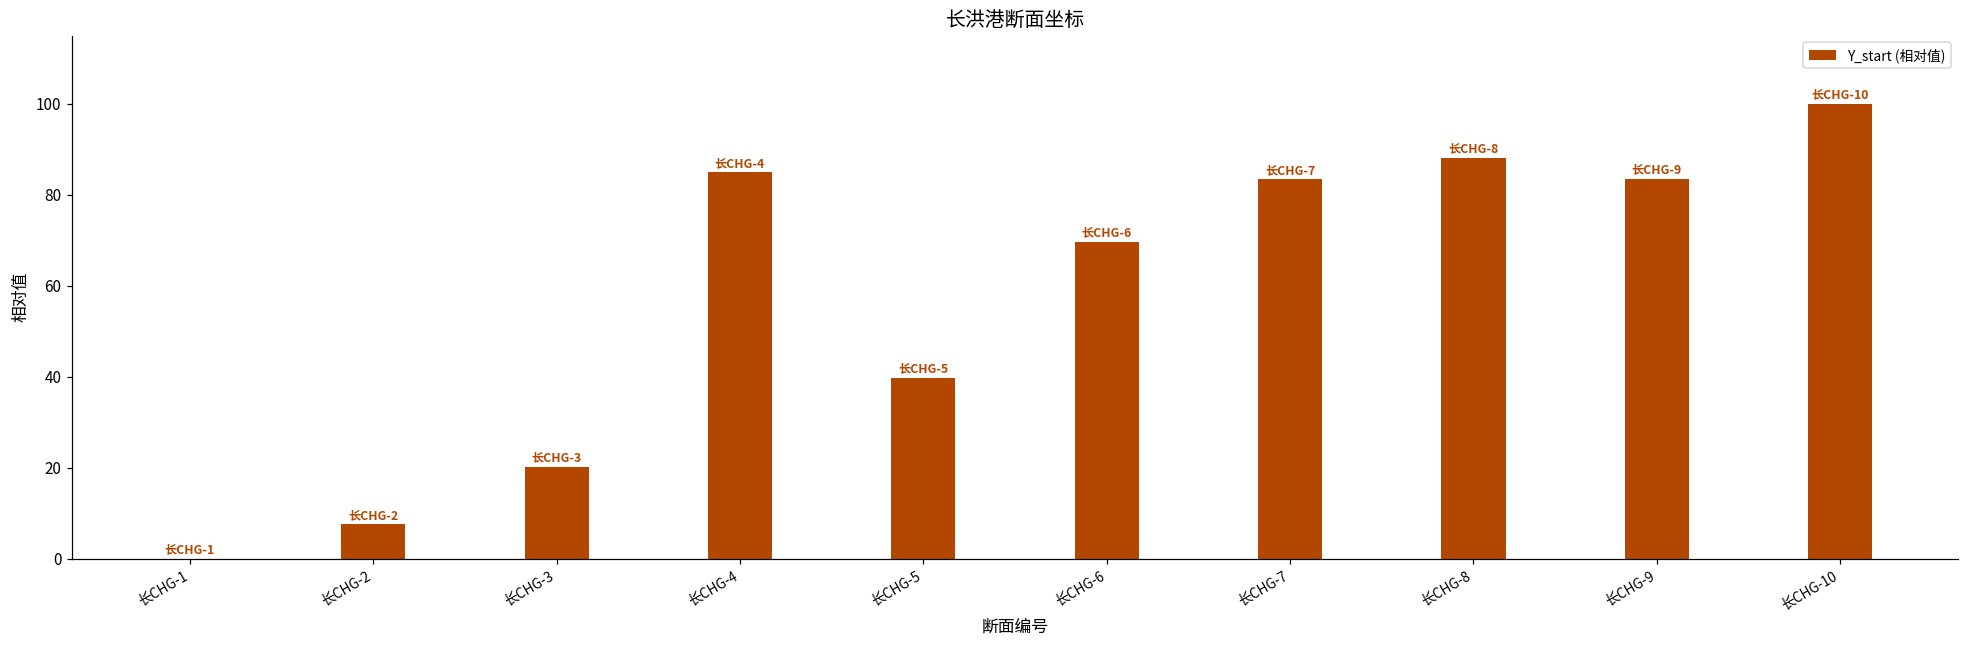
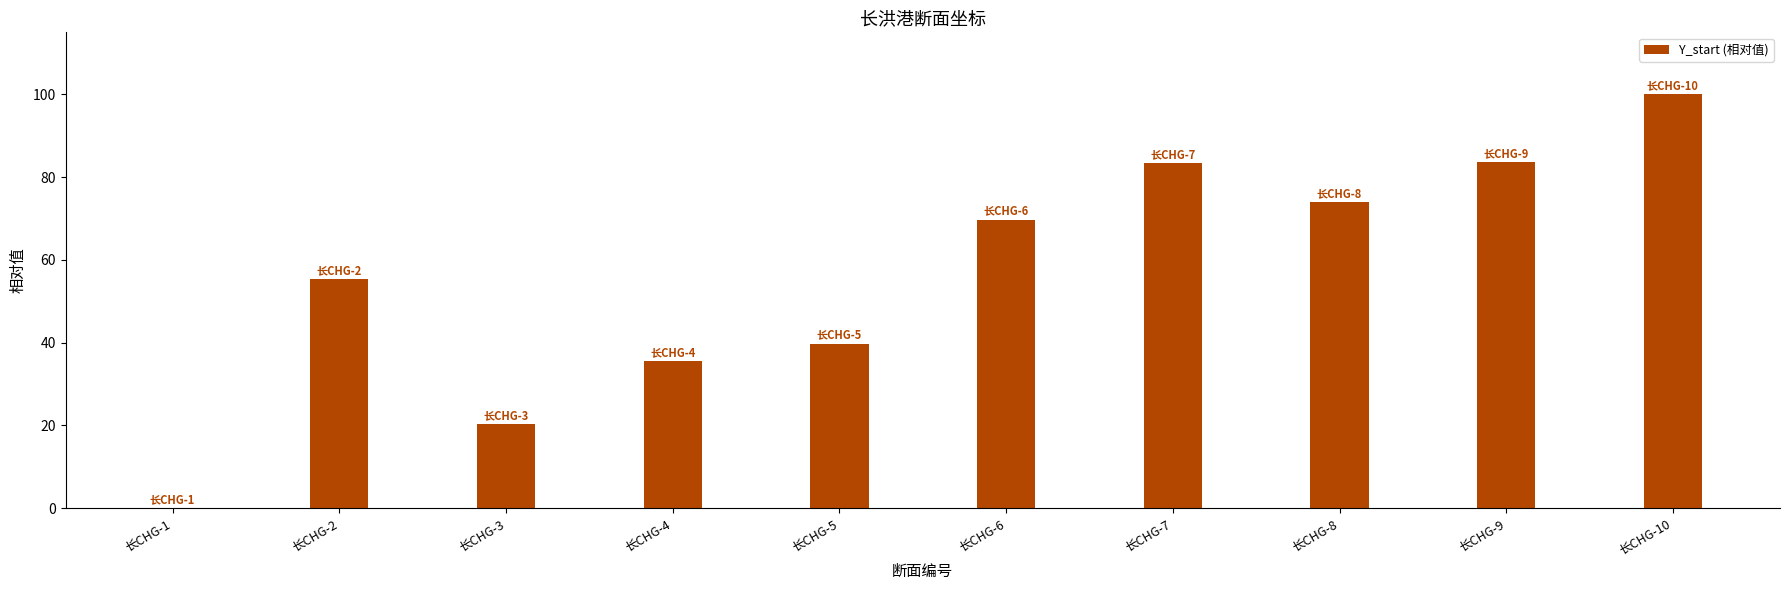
  {
    "长CHG-1": 0,
-   "长CHG-2": 8,
+   "长CHG-2": 55,
    "长CHG-3": 20,
-   "长CHG-4": 85,
+   "长CHG-4": 36,
    "长CHG-5": 40,
    "长CHG-6": 70,
    "长CHG-7": 83,
-   "长CHG-8": 88,
+   "长CHG-8": 74,
    "长CHG-9": 84,
    "长CHG-10": 100
  }
